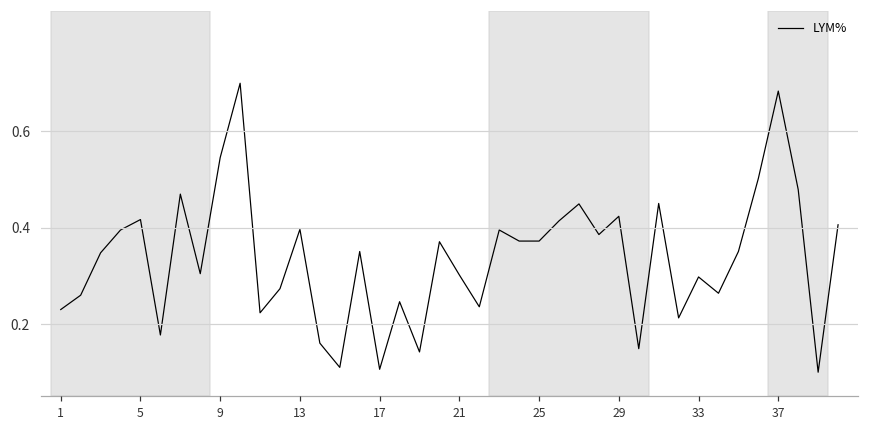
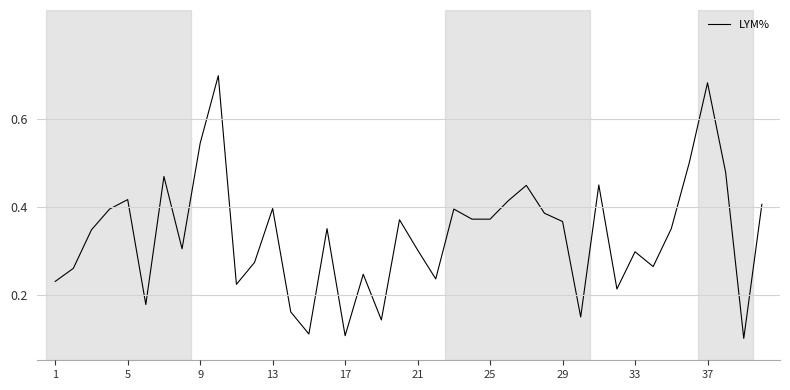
  {
    "1": 0.23,
    "5": 0.42,
    "9": 0.55,
    "13": 0.40,
    "17": 0.11,
    "21": 0.30,
    "25": 0.37,
-   "29": 0.42,
+   "29": 0.37,
    "33": 0.30,
    "37": 0.68
  }
